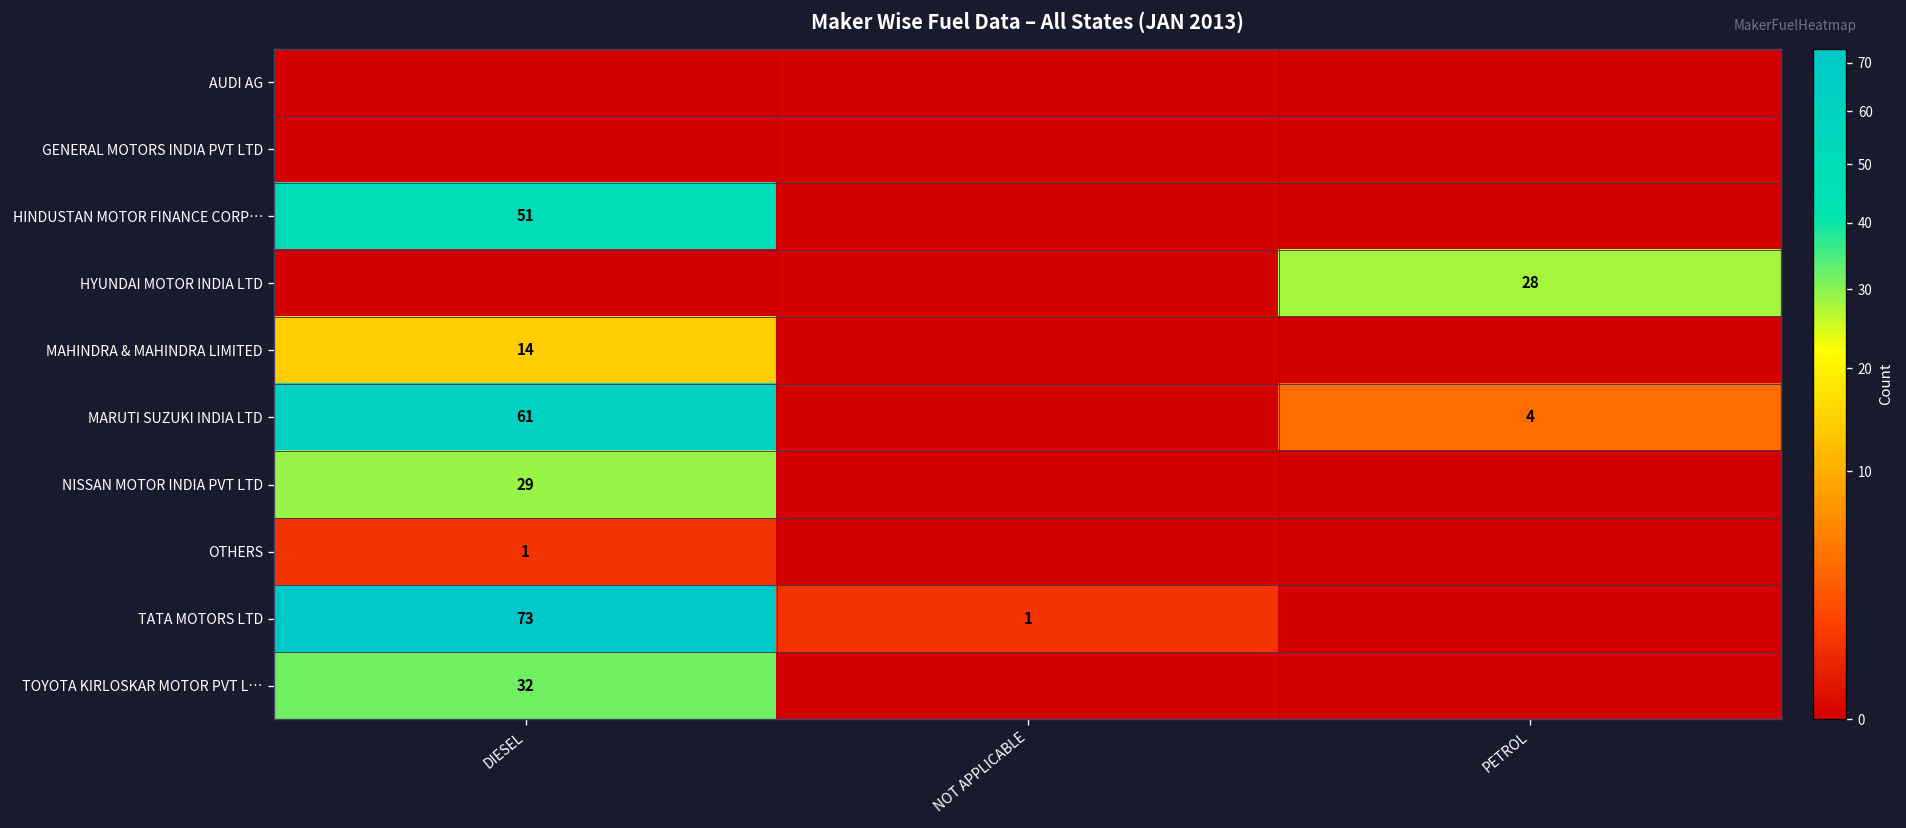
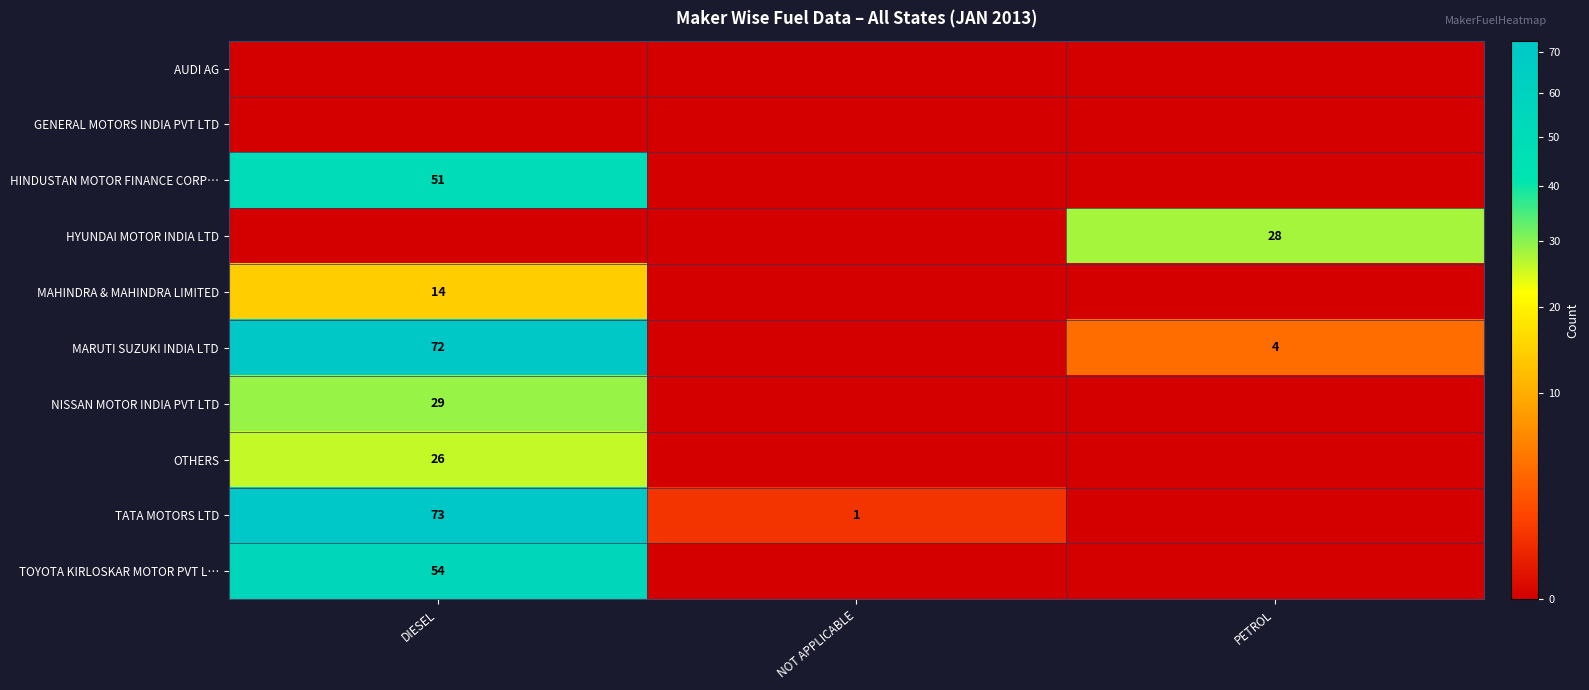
  {
    "HINDUSTAN MOTOR FINANCE CORP…": {
      "DIESEL": 51
    },
    "HYUNDAI MOTOR INDIA LTD": {
      "PETROL": 28
    },
    "MAHINDRA & MAHINDRA LIMITED": {
      "DIESEL": 14
    },
    "MARUTI SUZUKI INDIA LTD": {
-     "DIESEL": 61,
+     "DIESEL": 72,
      "PETROL": 4
    },
    "NISSAN MOTOR INDIA PVT LTD": {
      "DIESEL": 29
    },
    "OTHERS": {
-     "DIESEL": 1
+     "DIESEL": 26
    },
    "TATA MOTORS LTD": {
      "DIESEL": 73,
      "NOT APPLICABLE": 1
    },
    "TOYOTA KIRLOSKAR MOTOR PVT L…": {
-     "DIESEL": 32
+     "DIESEL": 54
    }
  }
